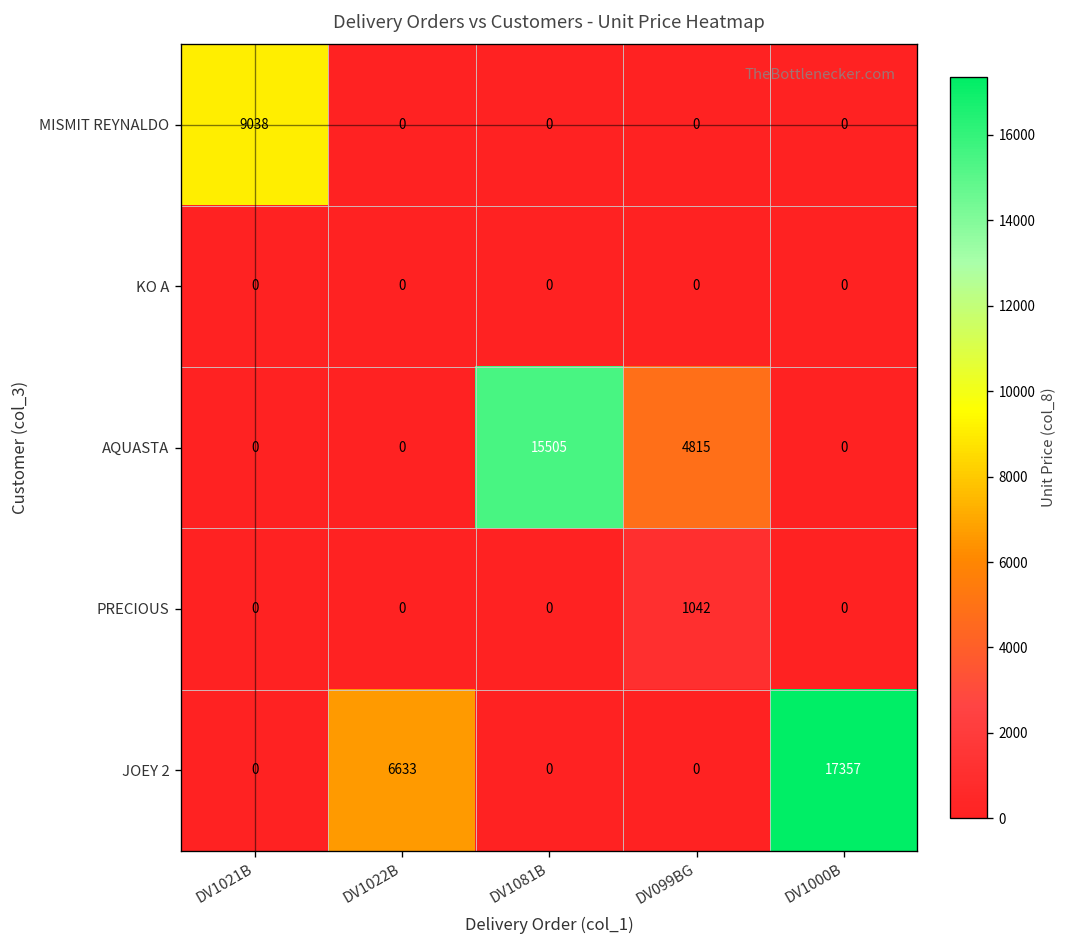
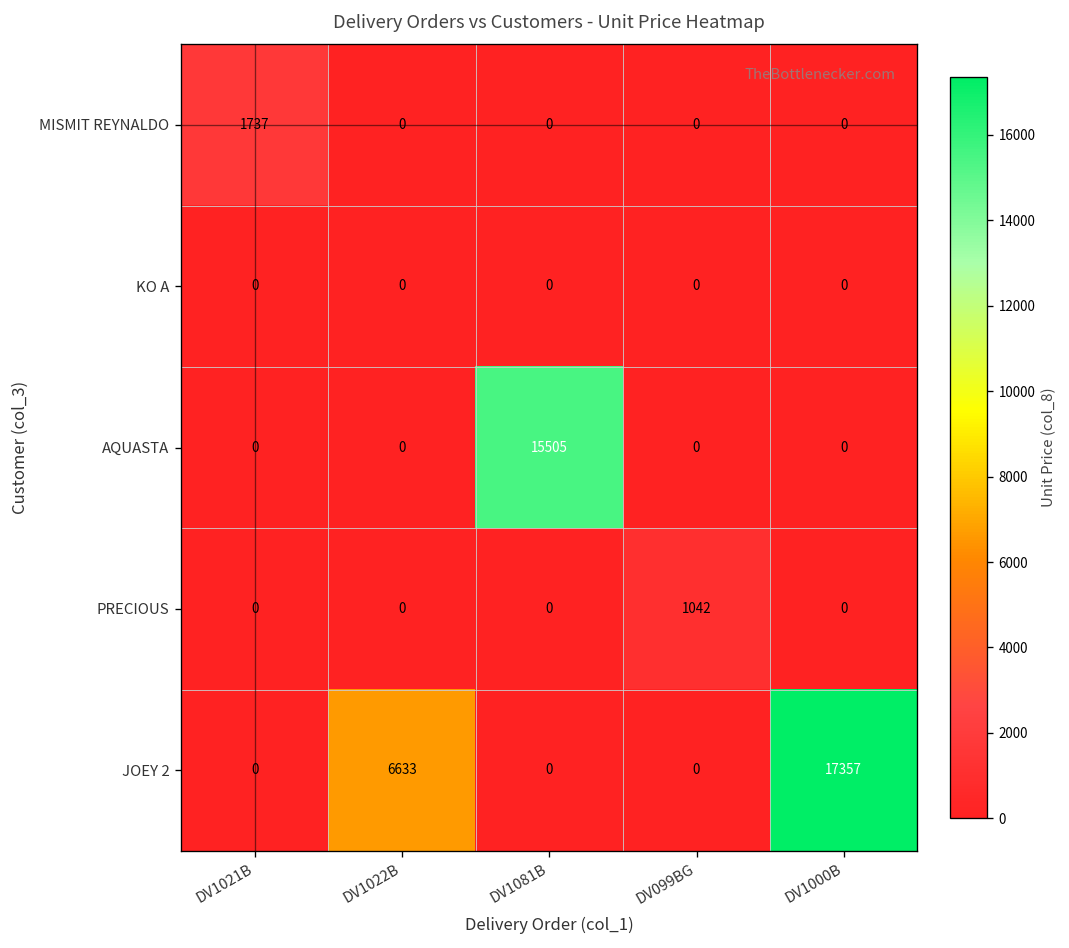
  {
    "MISMIT REYNALDO": {
-     "DV1021B": 9038,
+     "DV1021B": 1737,
      "DV1022B": 0,
      "DV1081B": 0,
      "DV099BG": 0
    },
    "KO A": {
      "DV1021B": 0,
      "DV1022B": 0,
      "DV1081B": 0,
      "DV099BG": 0,
      "DV1000B": 0
    },
    "AQUASTA": {
      "DV1021B": 0,
      "DV1022B": 0,
      "DV1081B": 15505,
-     "DV099BG": 4815,
+     "DV099BG": 0,
      "DV1000B": 0
    },
    "PRECIOUS": {
      "DV1021B": 0,
      "DV1022B": 0,
      "DV1081B": 0,
      "DV099BG": 1042,
      "DV1000B": 0
    },
    "JOEY 2": {
      "DV1021B": 0,
      "DV1022B": 6633,
      "DV1081B": 0,
      "DV099BG": 0,
      "DV1000B": 17357
    }
  }
